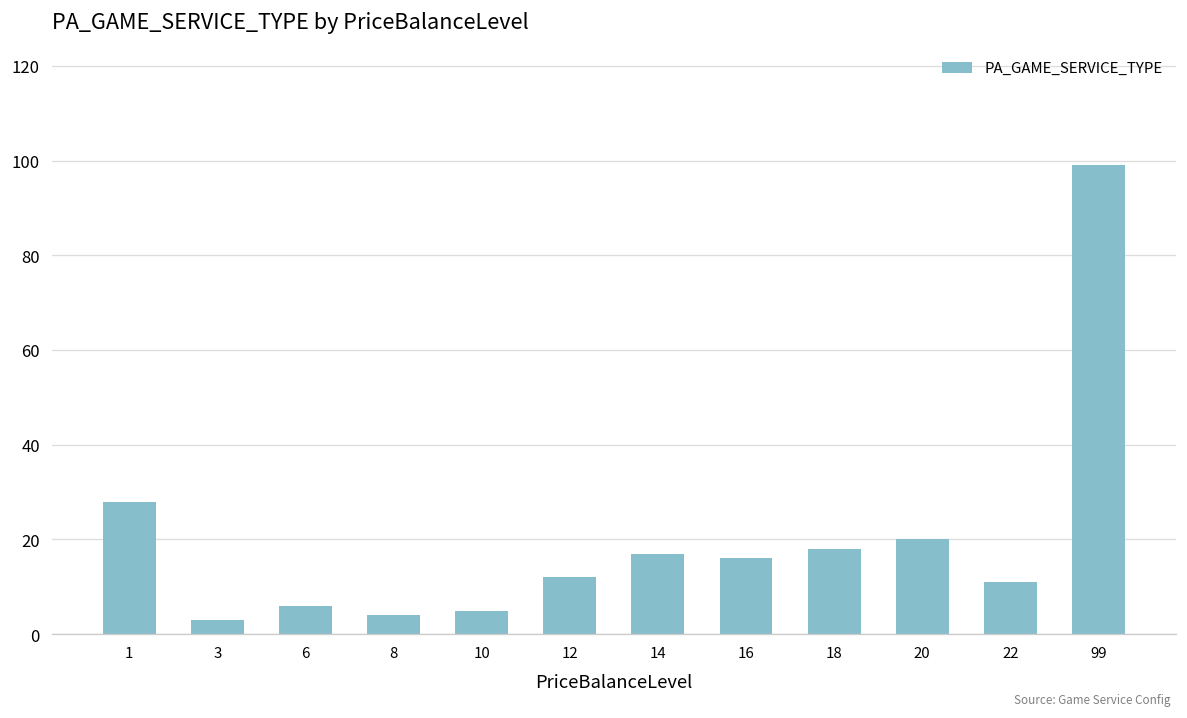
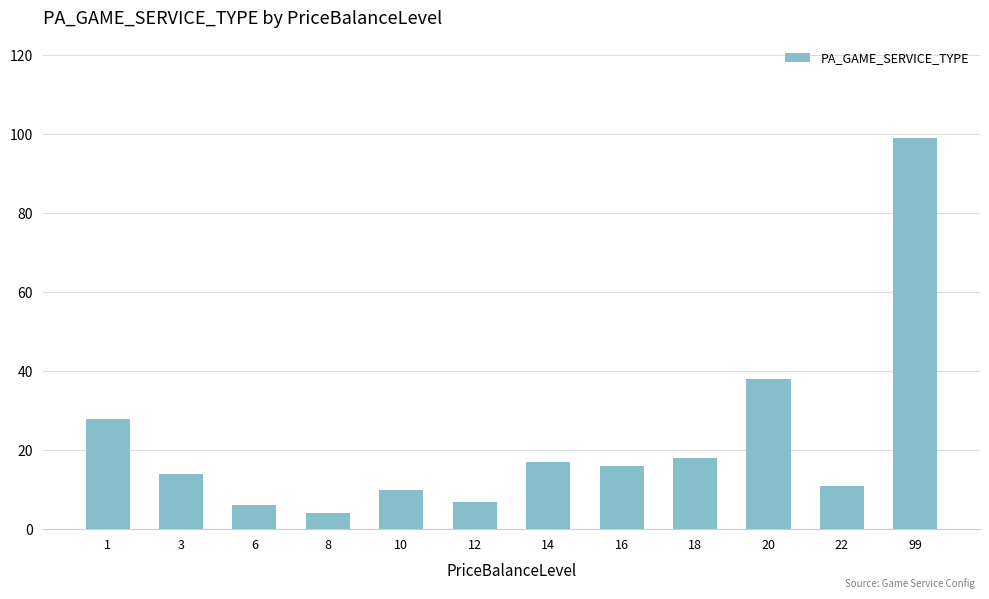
  {
    "1": 28,
-   "3": 3,
+   "3": 14,
    "6": 6,
    "8": 4,
-   "10": 5,
-   "12": 12,
+   "10": 10,
+   "12": 7,
    "14": 17,
    "16": 16,
    "18": 18,
-   "20": 20,
+   "20": 38,
    "22": 11,
    "99": 99
  }
